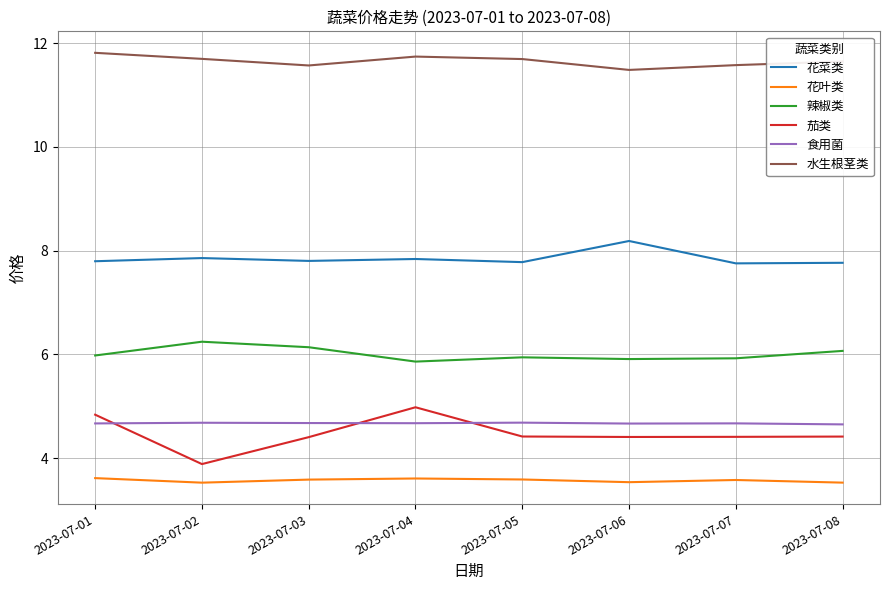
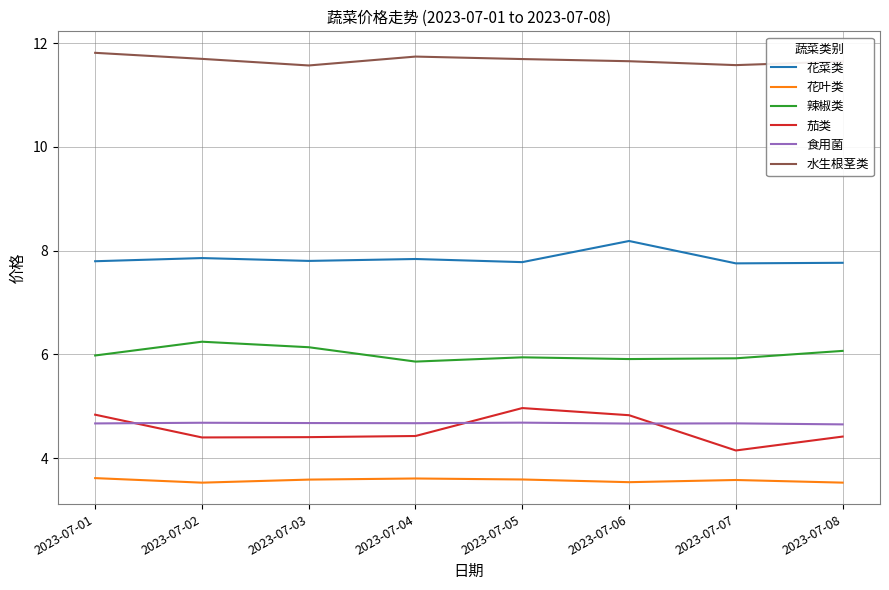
  {
    "花菜类": {
      "2023-07-01": 7.8,
      "2023-07-02": 7.9,
      "2023-07-03": 7.8,
      "2023-07-04": 7.8,
      "2023-07-05": 7.8,
      "2023-07-06": 8.2,
      "2023-07-07": 7.8,
      "2023-07-08": 7.8
    },
    "花叶类": {
      "2023-07-01": 3.6,
      "2023-07-02": 3.5,
      "2023-07-03": 3.6,
      "2023-07-04": 3.6,
      "2023-07-05": 3.6,
      "2023-07-06": 3.5,
      "2023-07-07": 3.6,
      "2023-07-08": 3.5
    },
    "辣椒类": {
      "2023-07-01": 6.0,
      "2023-07-02": 6.2,
      "2023-07-03": 6.1,
      "2023-07-04": 5.9,
      "2023-07-05": 5.9,
      "2023-07-06": 5.9,
      "2023-07-07": 5.9,
      "2023-07-08": 6.1
    },
    "茄类": {
      "2023-07-01": 4.8,
-     "2023-07-02": 3.9,
+     "2023-07-02": 4.4,
      "2023-07-03": 4.4,
-     "2023-07-04": 5.0,
-     "2023-07-05": 4.4,
-     "2023-07-06": 4.4,
-     "2023-07-07": 4.4,
+     "2023-07-04": 4.4,
+     "2023-07-05": 5.0,
+     "2023-07-06": 4.8,
+     "2023-07-07": 4.1,
      "2023-07-08": 4.4
    },
    "食用菌": {
      "2023-07-01": 4.7,
      "2023-07-02": 4.7,
      "2023-07-03": 4.7,
      "2023-07-04": 4.7,
      "2023-07-05": 4.7,
      "2023-07-06": 4.7,
      "2023-07-07": 4.7,
      "2023-07-08": 4.7
    },
    "水生根茎类": {
      "2023-07-01": 11.8,
      "2023-07-02": 11.7,
      "2023-07-03": 11.6,
      "2023-07-04": 11.7,
      "2023-07-05": 11.7,
-     "2023-07-06": 11.5,
+     "2023-07-06": 11.7,
      "2023-07-07": 11.6
    }
  }
